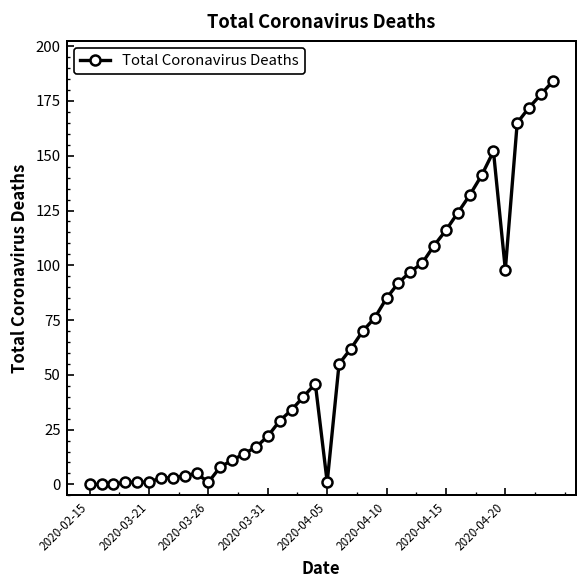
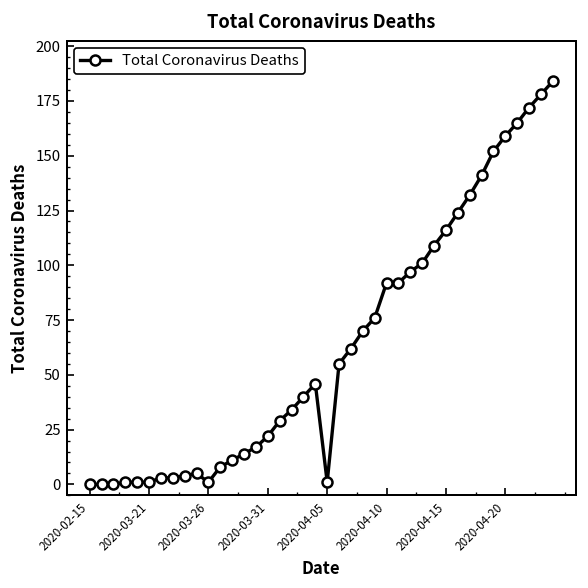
  {
    "2020-02-15": 0,
    "2020-03-21": 1,
    "2020-03-26": 1,
    "2020-03-31": 22,
    "2020-04-05": 1,
-   "2020-04-10": 85,
+   "2020-04-10": 92,
    "2020-04-15": 116,
-   "2020-04-20": 98
+   "2020-04-20": 159
  }
